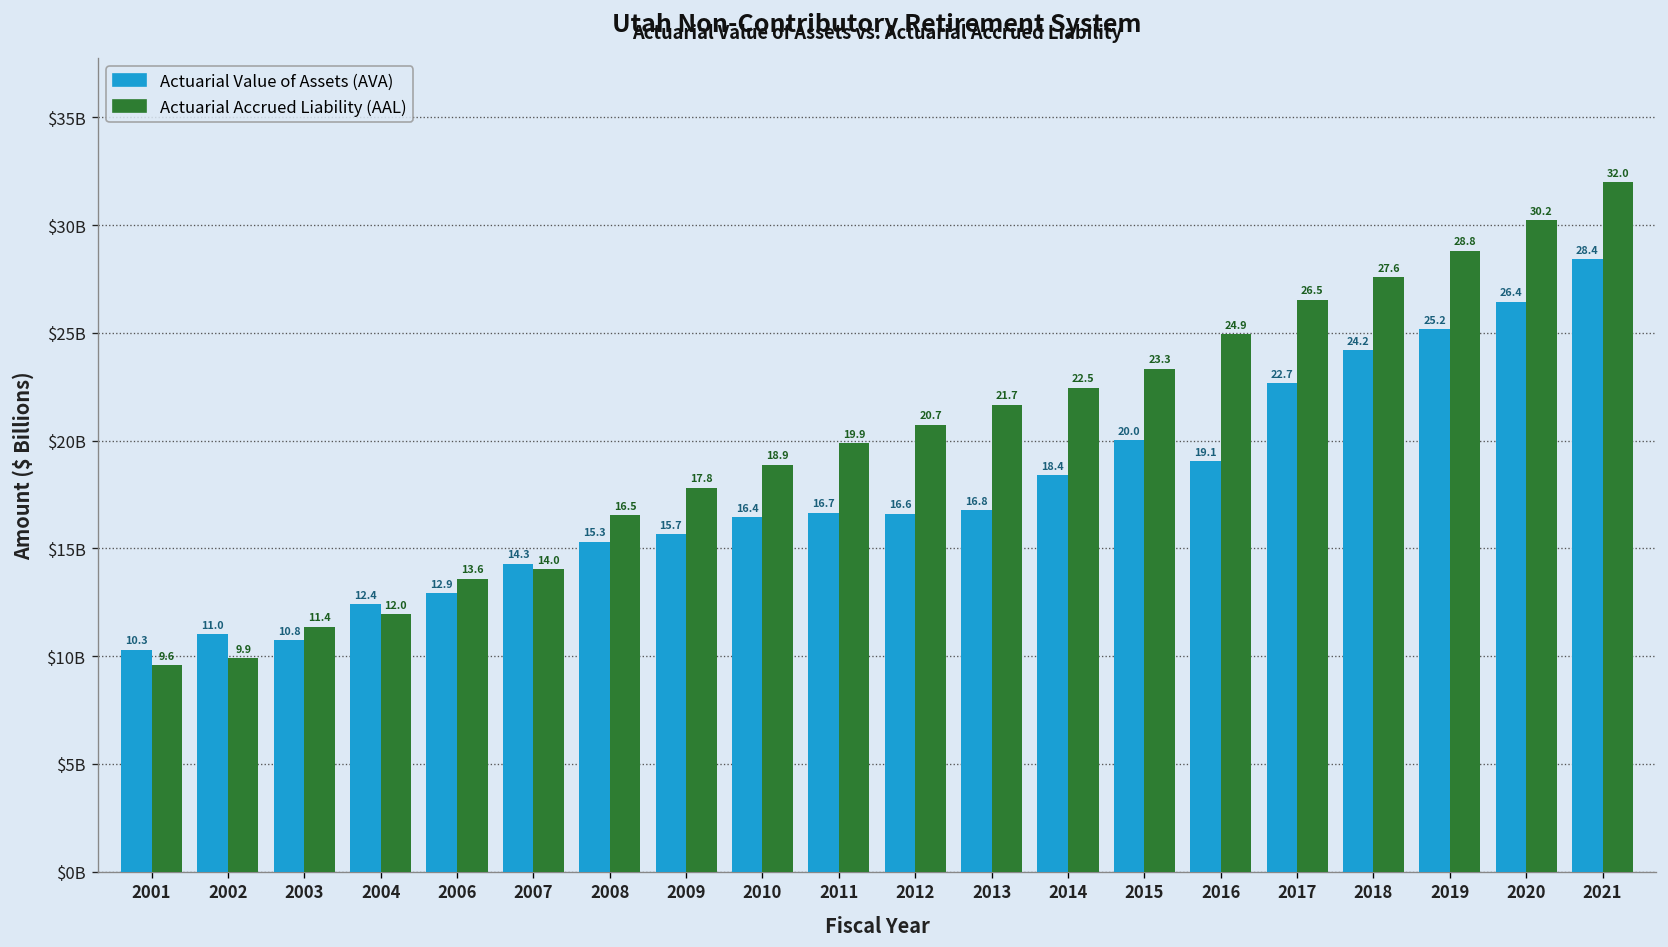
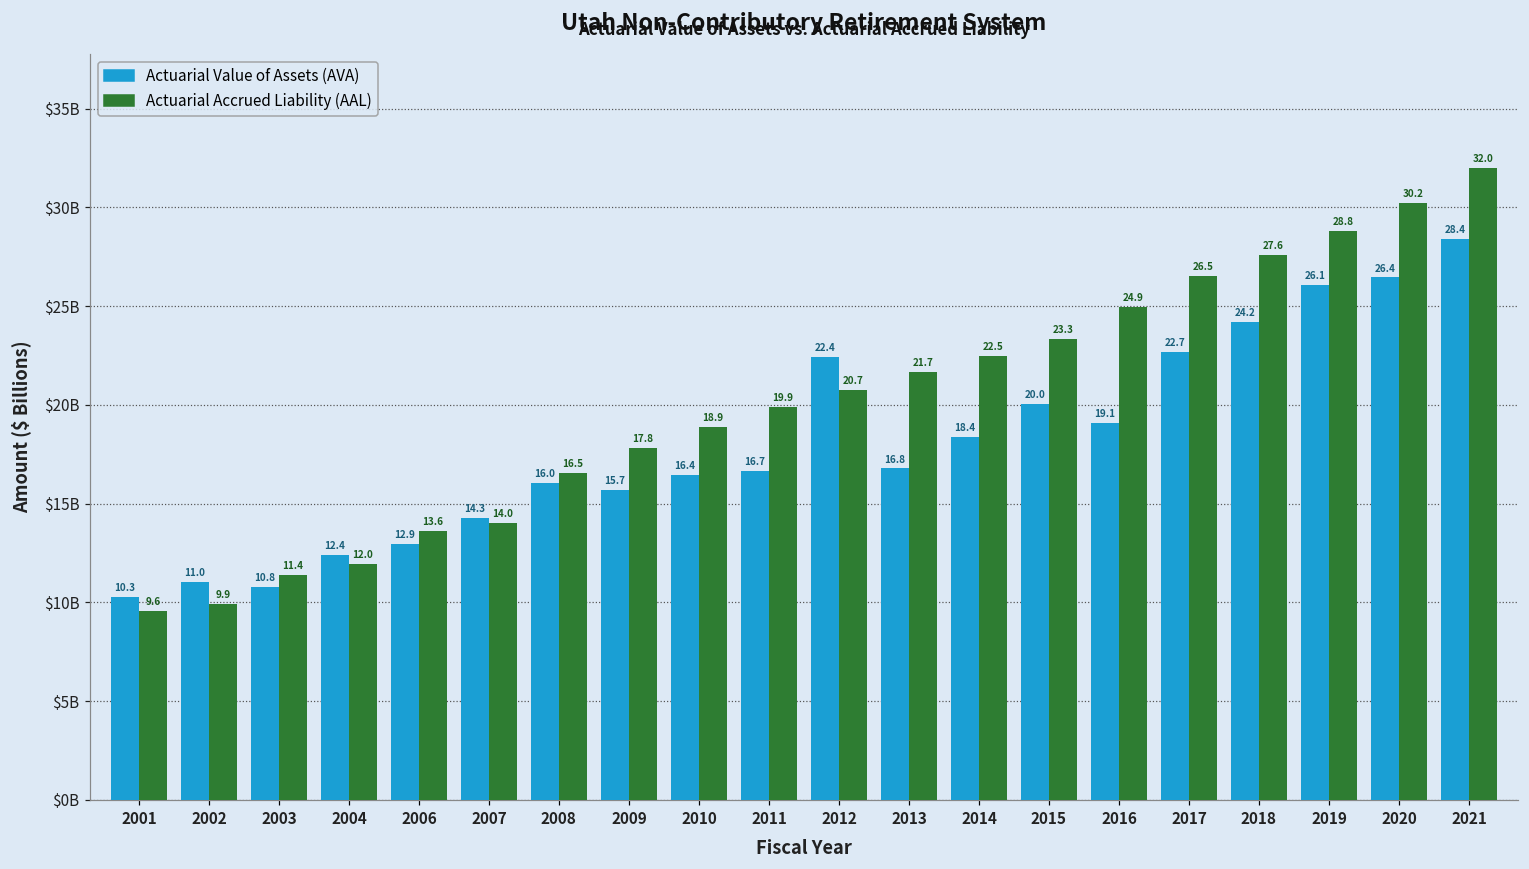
  {
    "Actuarial Value of Assets (AVA)": {
      "2001": 10.3,
      "2002": 11.0,
      "2003": 10.8,
      "2004": 12.4,
      "2006": 12.9,
      "2007": 14.3,
-     "2008": 15.3,
+     "2008": 16.0,
      "2009": 15.7,
      "2010": 16.4,
      "2011": 16.7,
-     "2012": 16.6,
+     "2012": 22.4,
      "2013": 16.8,
      "2014": 18.4,
      "2015": 20.0,
      "2016": 19.1,
      "2017": 22.7,
      "2018": 24.2,
-     "2019": 25.2,
+     "2019": 26.1,
      "2020": 26.4,
      "2021": 28.4
    },
    "Actuarial Accrued Liability (AAL)": {
      "2001": 9.6,
      "2002": 9.9,
      "2003": 11.4,
      "2004": 12.0,
      "2006": 13.6,
      "2007": 14.0,
      "2008": 16.5,
      "2009": 17.8,
      "2010": 18.9,
      "2011": 19.9,
      "2012": 20.7,
      "2013": 21.7,
      "2014": 22.5,
      "2015": 23.3,
      "2016": 24.9,
      "2017": 26.5,
      "2018": 27.6,
      "2019": 28.8,
      "2020": 30.2,
      "2021": 32.0
    }
  }
